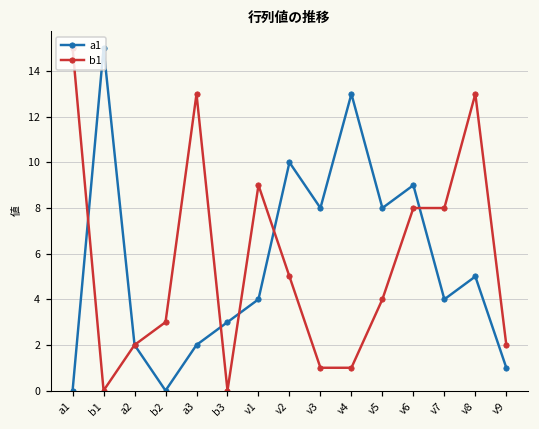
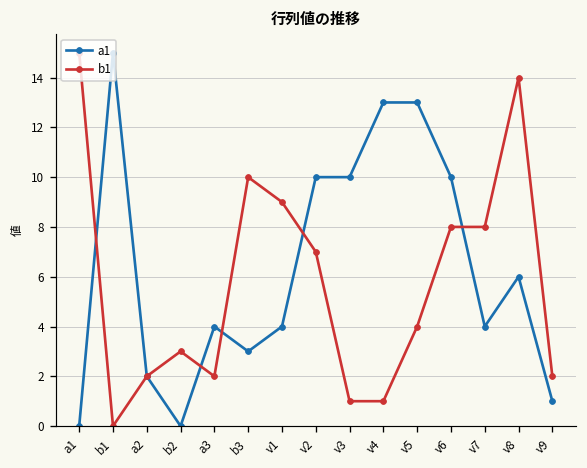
  {
    "a1": {
      "a1": 0,
      "b2": 0,
-     "a3": 2,
+     "a3": 4,
      "b3": 3,
      "v1": 4,
      "v2": 10,
-     "v3": 8,
+     "v3": 10,
      "v4": 13,
-     "v5": 8,
-     "v6": 9,
+     "v5": 13,
+     "v6": 10,
      "v7": 4,
-     "v8": 5,
+     "v8": 6,
      "v9": 1
    },
    "b1": {
      "b1": 0,
      "b2": 3,
-     "a3": 13,
-     "b3": 0,
+     "a3": 2,
+     "b3": 10,
      "v1": 9,
-     "v2": 5,
+     "v2": 7,
      "v3": 1,
      "v4": 1,
      "v5": 4,
      "v6": 8,
      "v7": 8,
-     "v8": 13,
+     "v8": 14,
      "v9": 2
    }
  }
